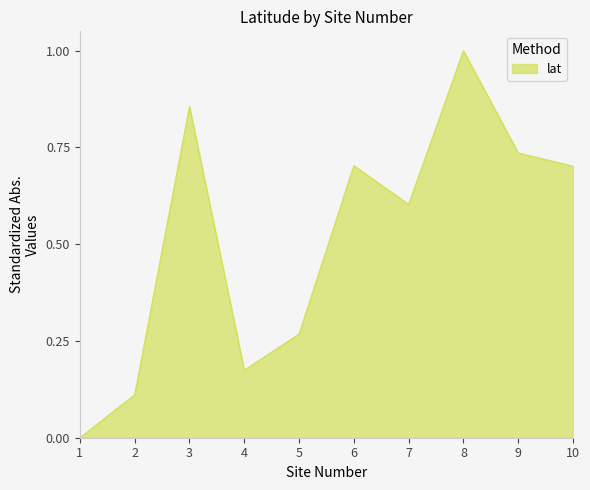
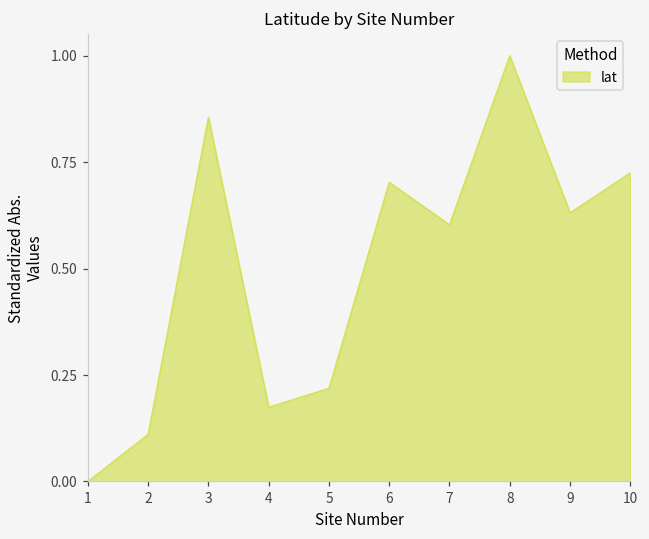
  {
    "1": 0.00,
    "2": 0.11,
    "3": 0.86,
    "4": 0.17,
-   "5": 0.27,
+   "5": 0.22,
    "6": 0.70,
    "7": 0.60,
    "8": 1.00,
-   "9": 0.74,
-   "10": 0.70
+   "9": 0.63,
+   "10": 0.73
  }
